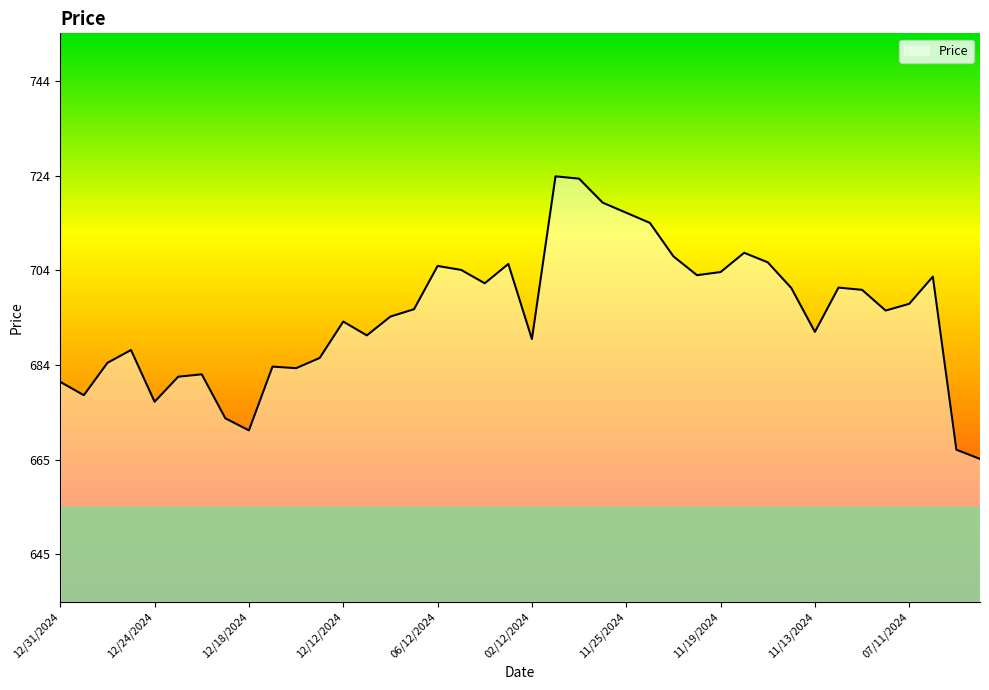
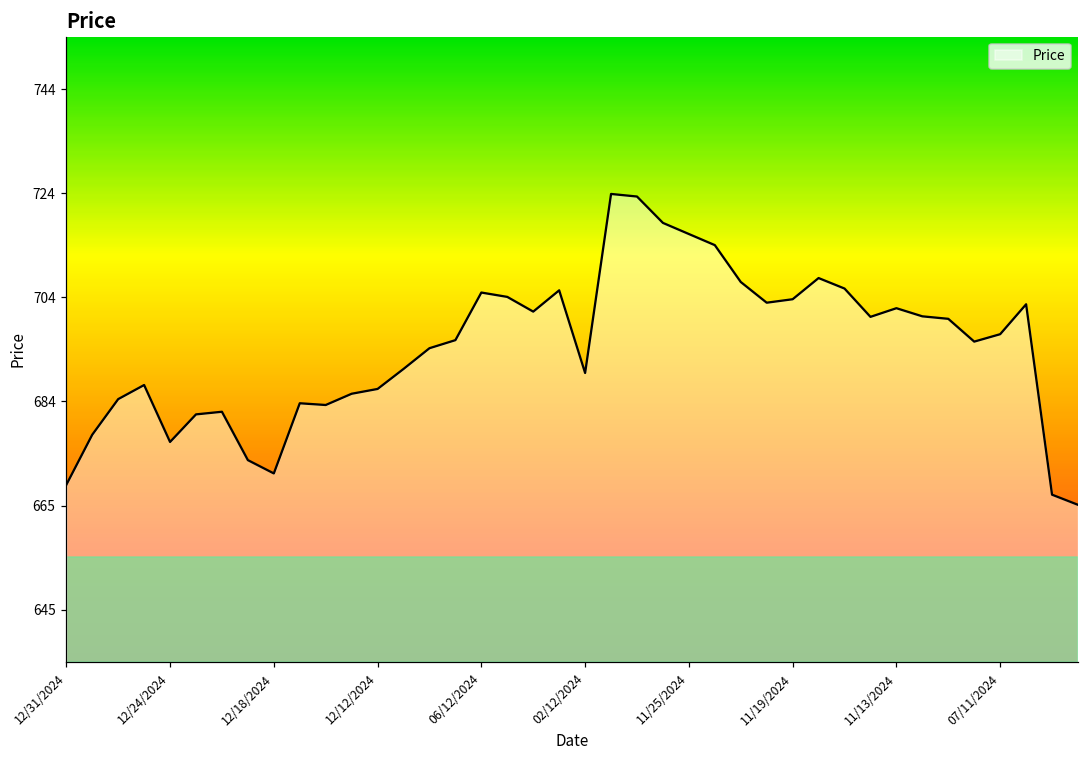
  {
-   "12/31/2024": 681,
+   "12/31/2024": 669,
    "12/24/2024": 677,
    "12/18/2024": 671,
-   "12/12/2024": 694,
+   "12/12/2024": 687,
    "06/12/2024": 705,
    "02/12/2024": 690,
    "11/25/2024": 716,
    "11/19/2024": 704,
-   "11/13/2024": 691,
+   "11/13/2024": 702,
    "07/11/2024": 697
  }
